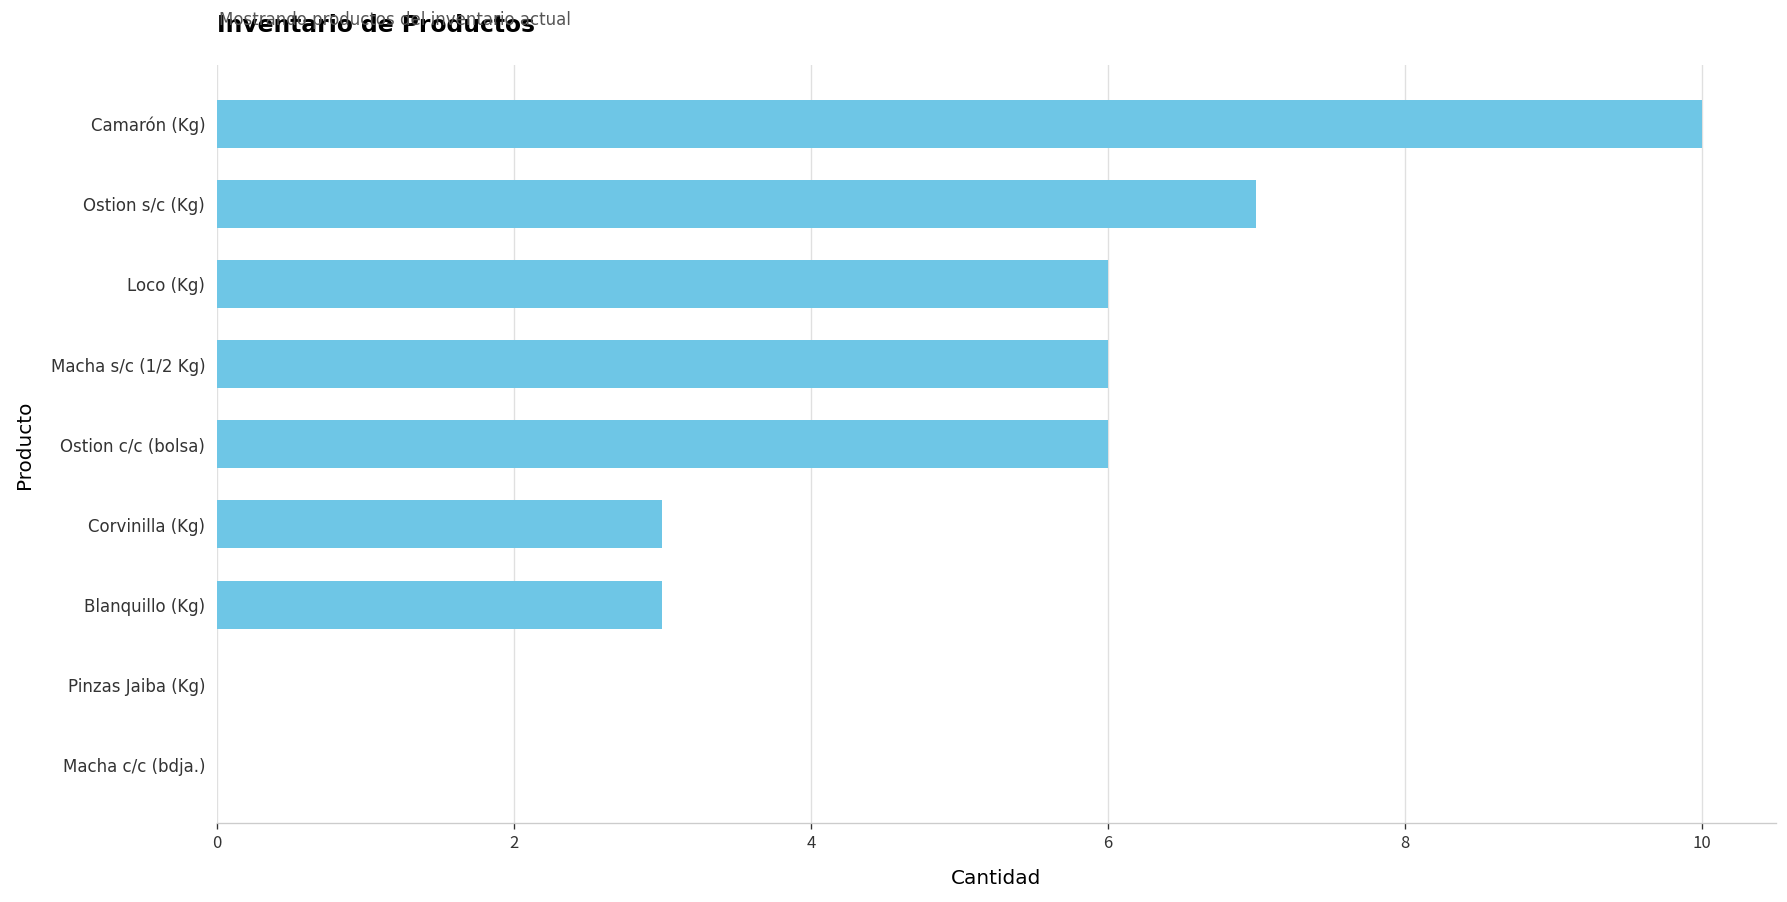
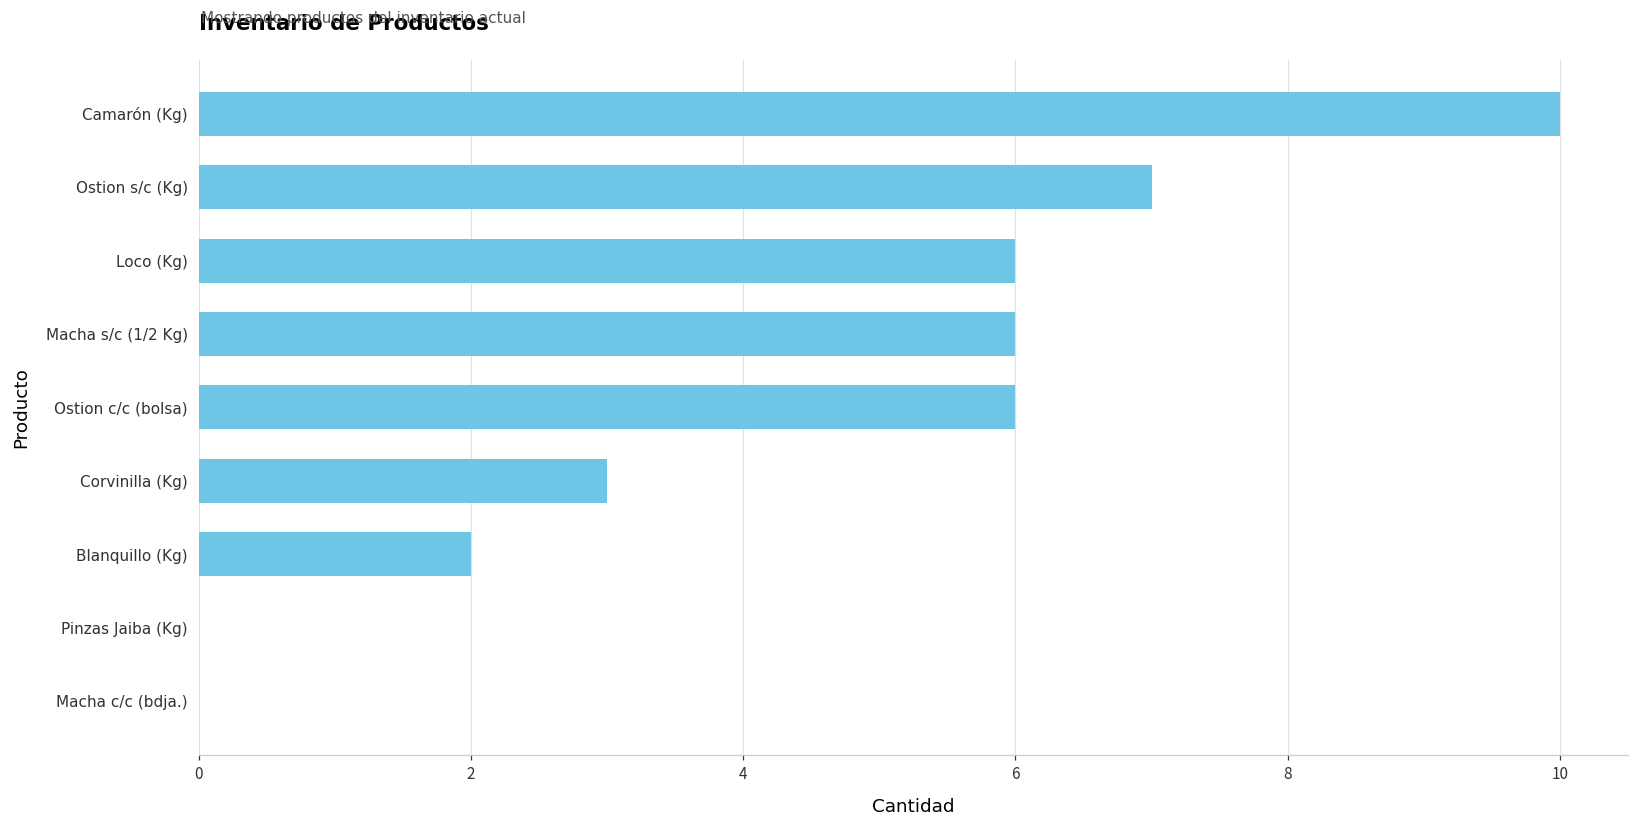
  {
    "Camarón (Kg)": 10,
    "Ostion s/c (Kg)": 7,
    "Loco (Kg)": 6,
    "Macha s/c (1/2 Kg)": 6,
    "Ostion c/c (bolsa)": 6,
    "Corvinilla (Kg)": 3,
-   "Blanquillo (Kg)": 3,
+   "Blanquillo (Kg)": 2,
    "Pinzas Jaiba (Kg)": 0,
    "Macha c/c (bdja.)": 0
  }
